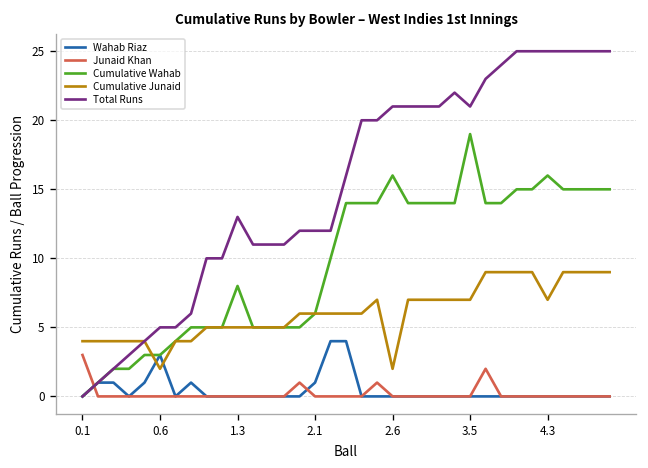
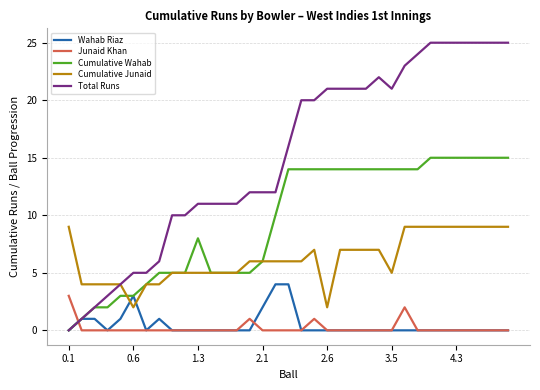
  {
    "Wahab Riaz": {
-     "2.1": 1
+     "2.1": 2
    },
    "Junaid Khan": {
      "0.1": 3,
      "0.6": 0,
      "2.1": 0
    },
    "Cumulative Wahab": {
      "1.3": 8,
-     "2.6": 16,
-     "3.5": 19,
-     "4.3": 16
+     "2.6": 14,
+     "3.5": 14,
+     "4.3": 15
    },
    "Cumulative Junaid": {
-     "0.1": 4,
+     "0.1": 9,
      "0.6": 2,
      "1.3": 5,
      "2.6": 2,
-     "3.5": 7,
-     "4.3": 7
+     "3.5": 5,
+     "4.3": 9
    },
    "Total Runs": {
      "0.6": 5,
-     "1.3": 13,
+     "1.3": 11,
      "2.1": 12,
      "2.6": 21,
      "3.5": 21,
      "4.3": 25
    }
  }
